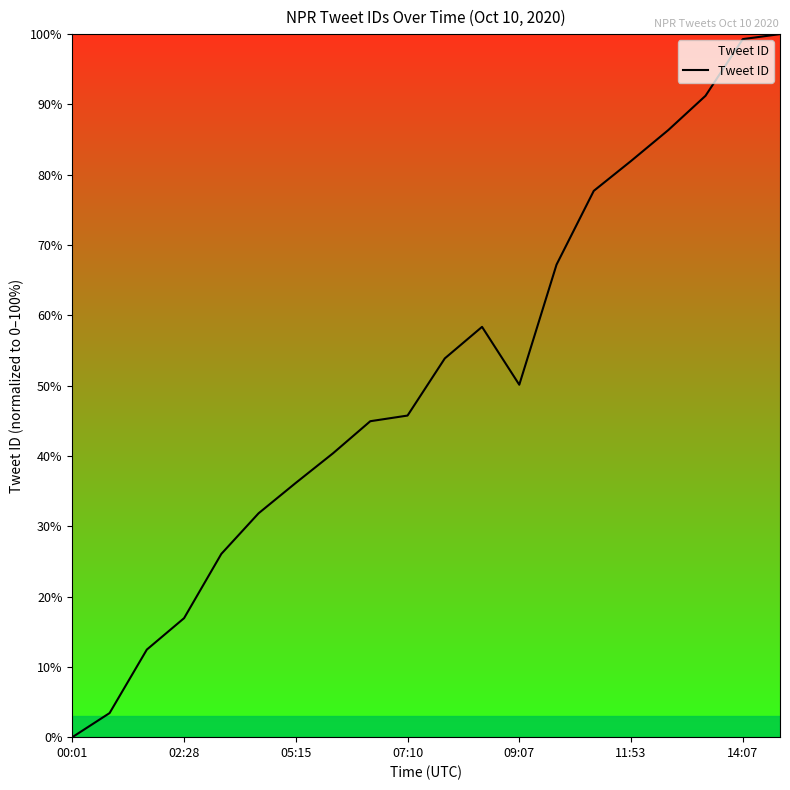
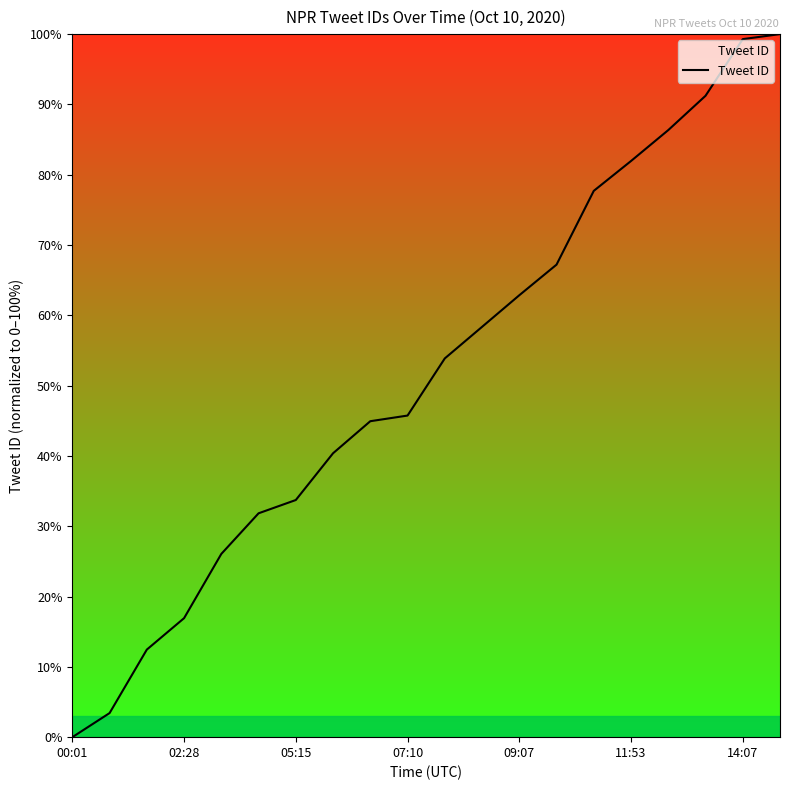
  {
    "Tweet ID": {
      "00:01": "0%",
      "02:28": "17%",
-     "05:15": "36%",
+     "05:15": "34%",
      "07:10": "46%",
-     "09:07": "50%",
+     "09:07": "63%",
      "11:53": "82%",
      "14:07": "99%"
    }
  }
